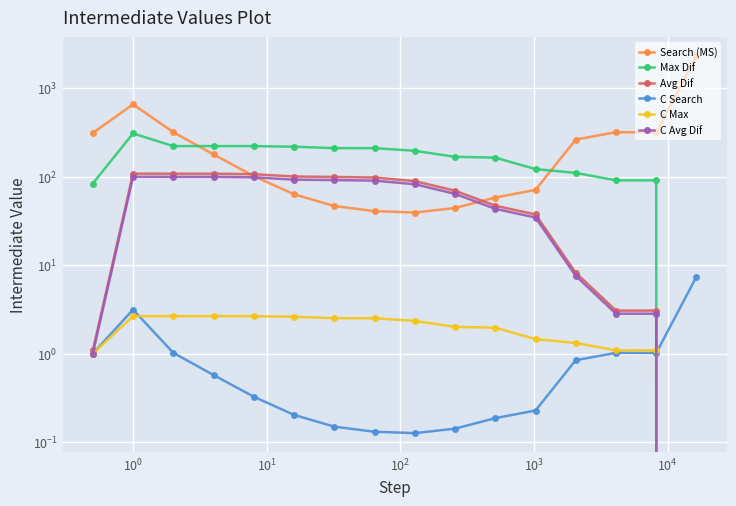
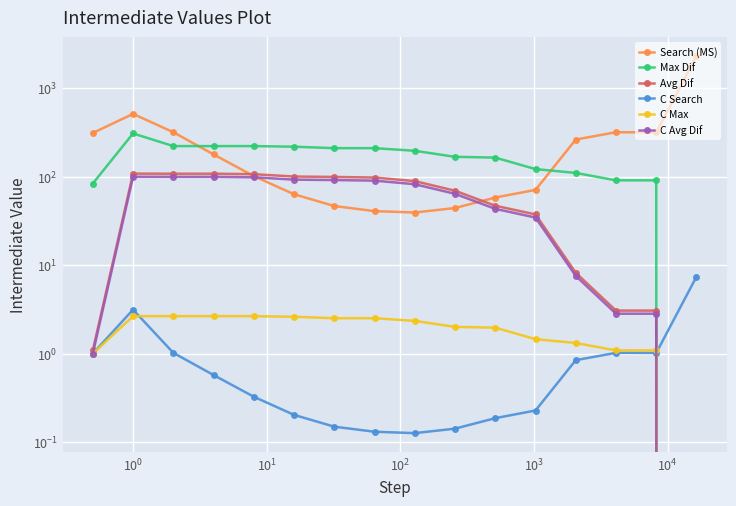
  {
    "Search (MS)": {
-     "10^0": 700
+     "10^0": 500
    },
    "Max Dif": {
      "10^0": 310
    },
    "Avg Dif": {
      "10^0": 110
    },
    "C Search": {
      "10^0": 3
    },
    "C Max": {
      "10^0": 2.6
    },
    "C Avg Dif": {
      "10^0": 100
    }
  }
